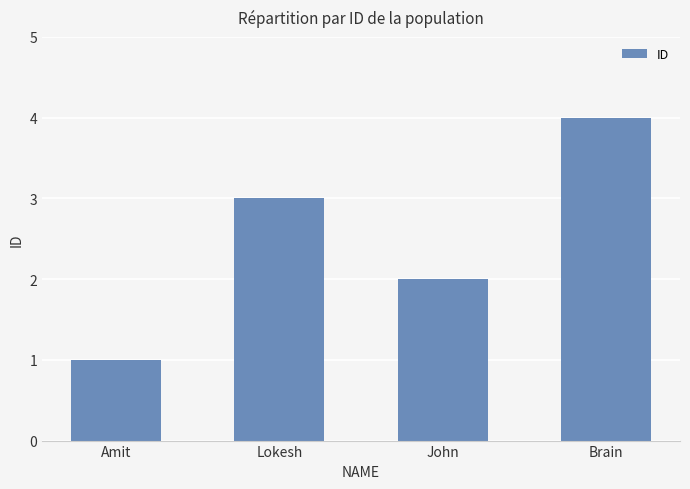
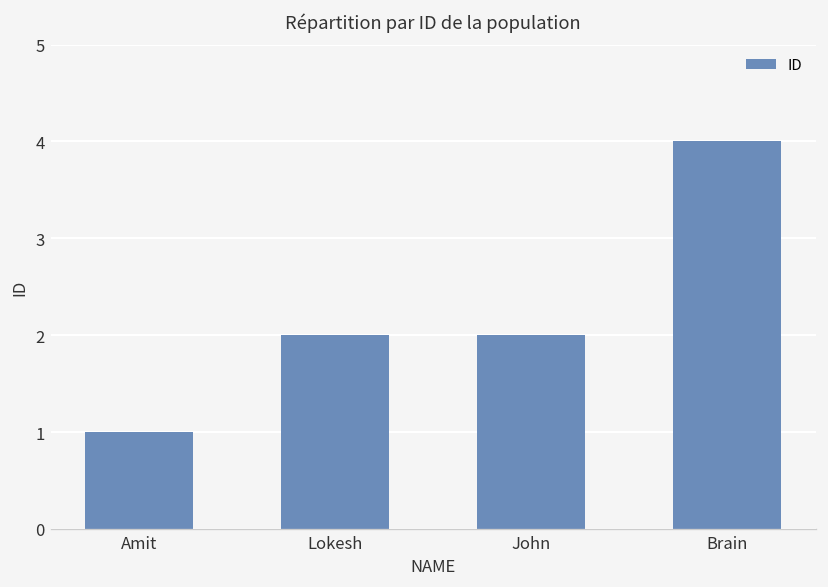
  {
    "Amit": 1,
-   "Lokesh": 3,
+   "Lokesh": 2,
    "John": 2,
    "Brain": 4
  }
